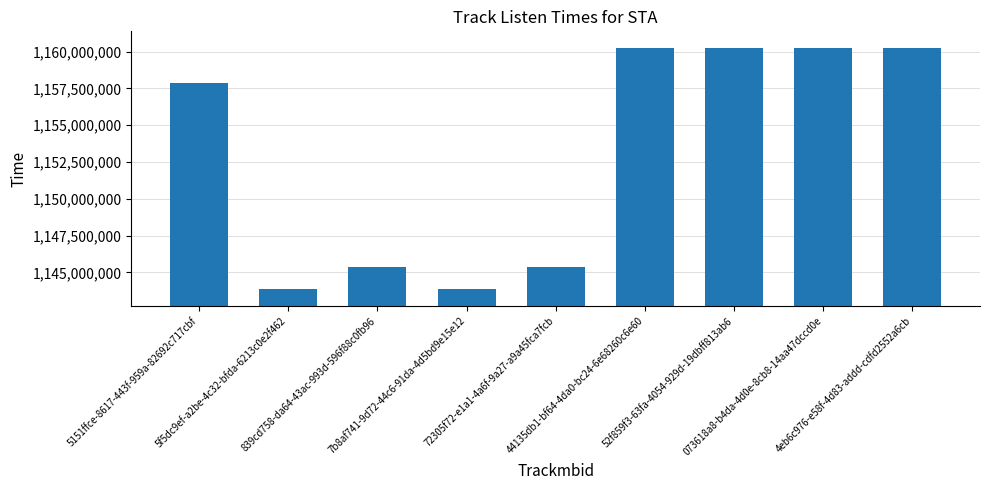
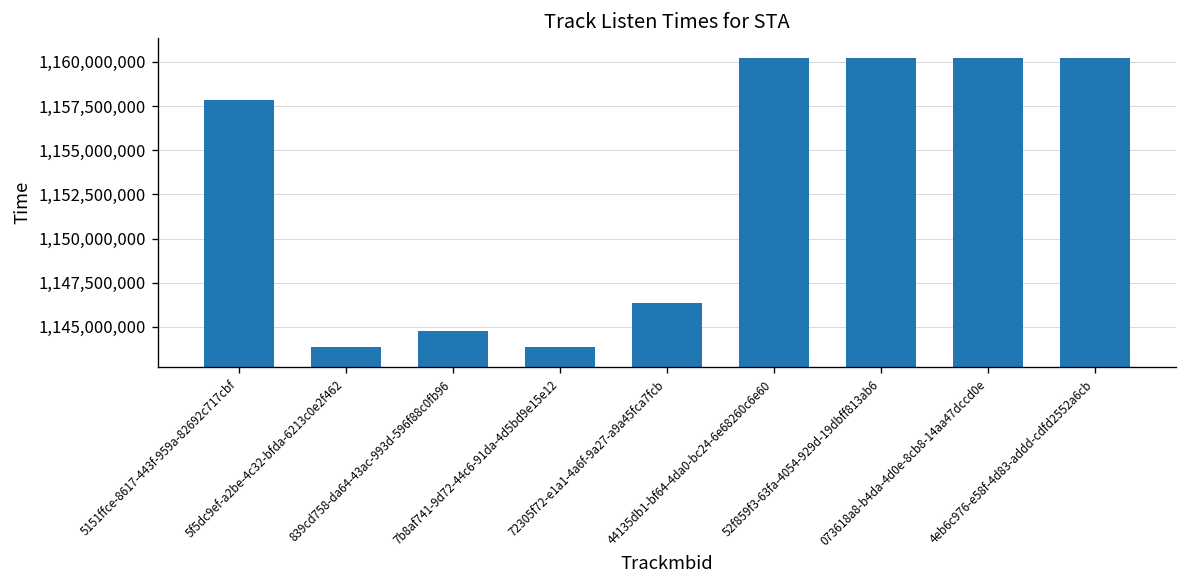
  {
    "5151ffce-8617-443f-959a-82692c717cbf": "1,157,900,000",
    "5f5dc9ef-a2be-4c32-bfda-6213c0e2f462": "1,143,900,000",
-   "839cd758-da64-43ac-993d-596f88c0fb96": "1,145,400,000",
+   "839cd758-da64-43ac-993d-596f88c0fb96": "1,144,800,000",
    "7b8af741-9d72-44c6-91da-4d5bd9e15e12": "1,143,900,000",
-   "72305f72-e1a1-4a6f-9a27-a9a45fca7fcb": "1,145,400,000",
+   "72305f72-e1a1-4a6f-9a27-a9a45fca7fcb": "1,146,300,000",
    "44135db1-bf64-4da0-bc24-6e68260c6e60": "1,160,200,000",
    "52f859f3-63fa-4054-929d-19dbff813ab6": "1,160,200,000",
    "073618a8-b4da-4d0e-8cb8-14aa47dccd0e": "1,160,200,000",
    "4eb6c976-e58f-4d83-addd-cdfd2552a6cb": "1,160,200,000"
  }
